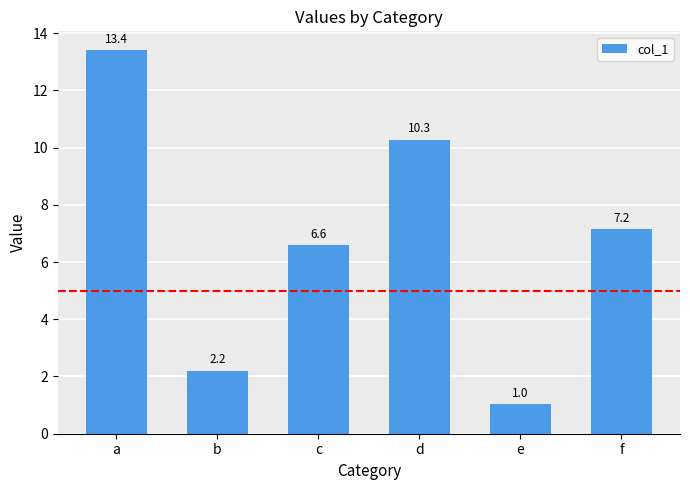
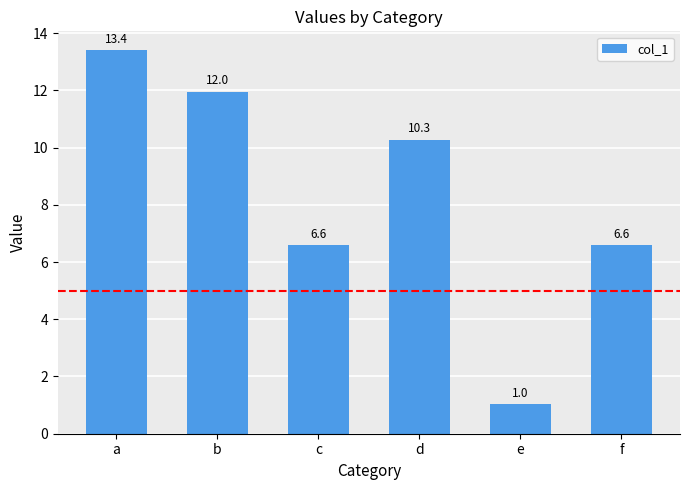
  {
    "a": 13.4,
-   "b": 2.2,
+   "b": 12.0,
    "c": 6.6,
    "d": 10.3,
    "e": 1.0,
-   "f": 7.2
+   "f": 6.6
  }
